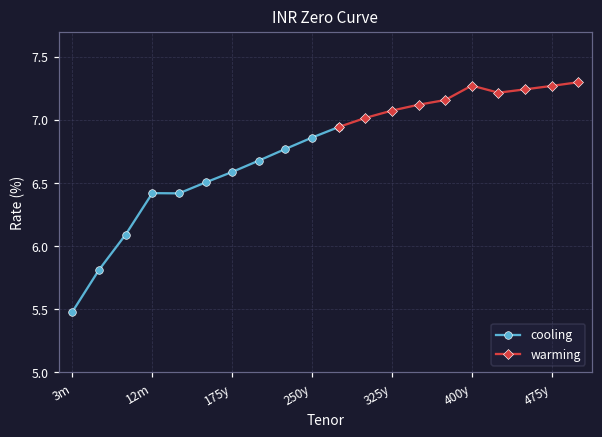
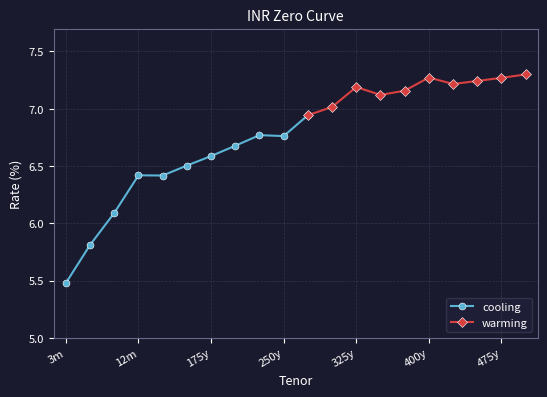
  {
    "cooling": {
      "3m": 5.48,
      "12m": 6.42,
      "175y": 6.59,
-     "250y": 6.86
+     "250y": 6.76
    },
    "warming": {
-     "325y": 7.07,
+     "325y": 7.19,
      "400y": 7.27,
      "475y": 7.27
    }
  }
